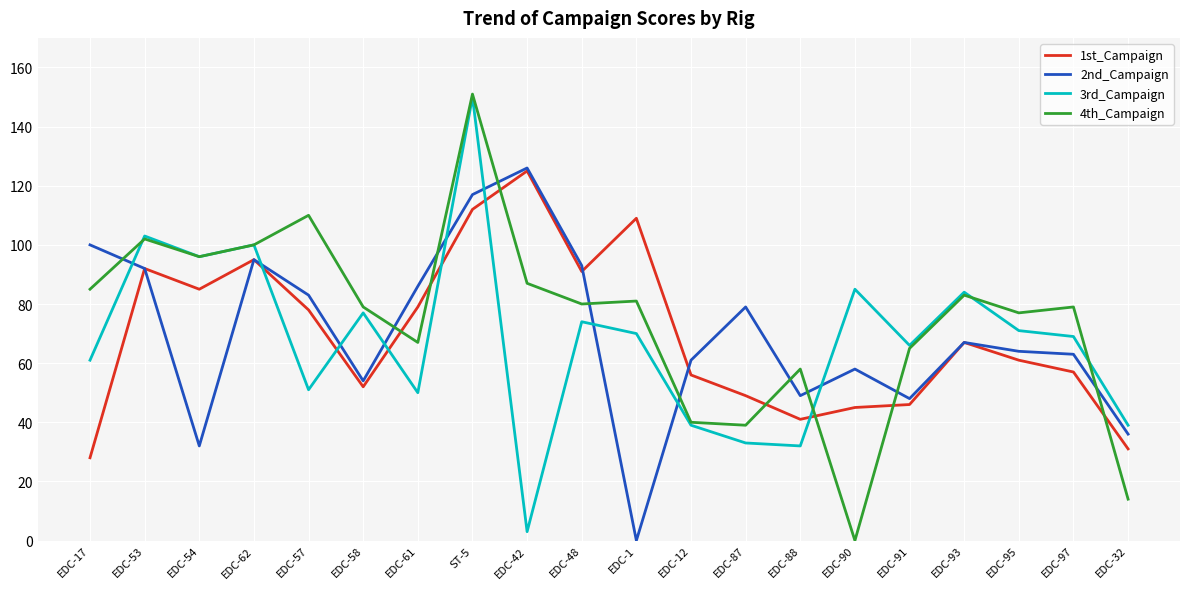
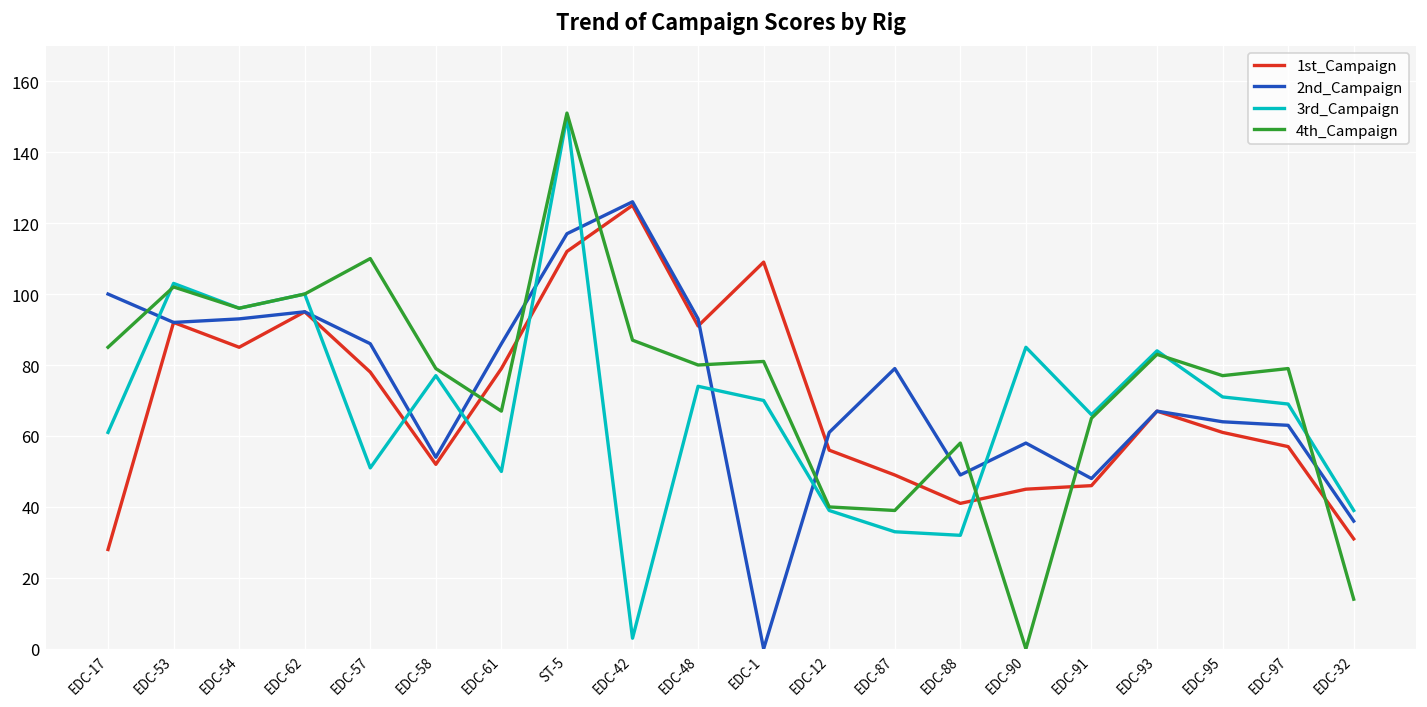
  {
    "1st_Campaign": {
      "EDC-17": 28,
      "EDC-54": 85,
      "EDC-57": 78,
      "EDC-58": 52,
      "EDC-61": 79,
      "ST-5": 112,
      "EDC-42": 125,
      "EDC-48": 91,
      "EDC-1": 109,
      "EDC-12": 56,
      "EDC-87": 49,
      "EDC-88": 41,
      "EDC-90": 45,
      "EDC-91": 46,
      "EDC-95": 61,
      "EDC-97": 57,
      "EDC-32": 31
    },
    "2nd_Campaign": {
      "EDC-17": 100,
-     "EDC-54": 32,
-     "EDC-57": 83,
+     "EDC-54": 93,
+     "EDC-57": 86,
      "EDC-58": 54,
      "EDC-61": 86,
      "ST-5": 117,
      "EDC-42": 126,
      "EDC-48": 93,
      "EDC-1": 0,
      "EDC-12": 61,
      "EDC-87": 79,
      "EDC-88": 49,
      "EDC-90": 58,
      "EDC-91": 48,
      "EDC-95": 64,
      "EDC-97": 63,
      "EDC-32": 36
    },
    "3rd_Campaign": {
      "EDC-17": 61,
      "EDC-53": 103,
      "EDC-57": 51,
      "EDC-58": 77,
      "EDC-61": 50,
      "ST-5": 150,
      "EDC-42": 3,
      "EDC-48": 74,
      "EDC-1": 70,
      "EDC-12": 39,
      "EDC-87": 33,
      "EDC-88": 32,
      "EDC-90": 85,
      "EDC-91": 66,
      "EDC-93": 84,
      "EDC-95": 71,
      "EDC-97": 69,
      "EDC-32": 39
    },
    "4th_Campaign": {
      "EDC-17": 85,
      "EDC-53": 102,
      "EDC-57": 110,
      "EDC-58": 79,
      "EDC-61": 67,
      "ST-5": 151,
      "EDC-42": 87,
      "EDC-48": 80,
      "EDC-1": 81,
      "EDC-12": 40,
      "EDC-87": 39,
      "EDC-88": 58,
      "EDC-90": 0,
      "EDC-91": 65,
      "EDC-93": 83,
      "EDC-95": 77,
      "EDC-97": 79,
      "EDC-32": 14
    }
  }
